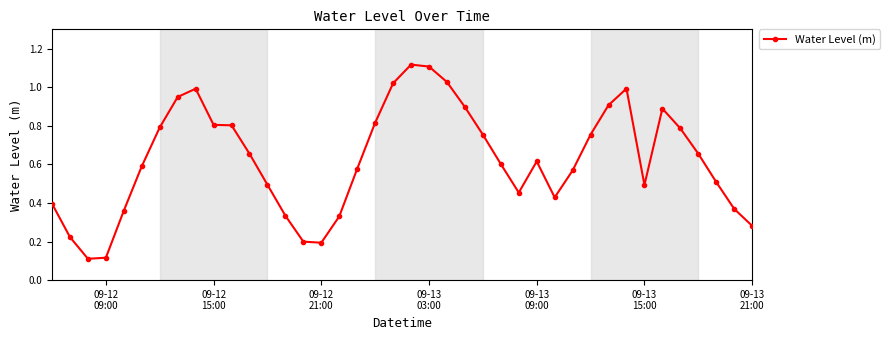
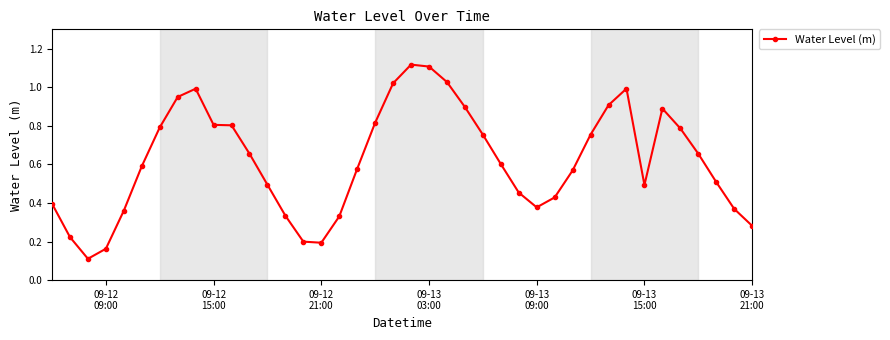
  {
-   "09-12 09:00": 0.12,
+   "09-12 09:00": 0.16,
    "09-12 15:00": 0.80,
    "09-12 21:00": 0.19,
    "09-13 03:00": 1.11,
-   "09-13 09:00": 0.62,
+   "09-13 09:00": 0.38,
    "09-13 15:00": 0.49,
    "09-13 21:00": 0.28
  }
